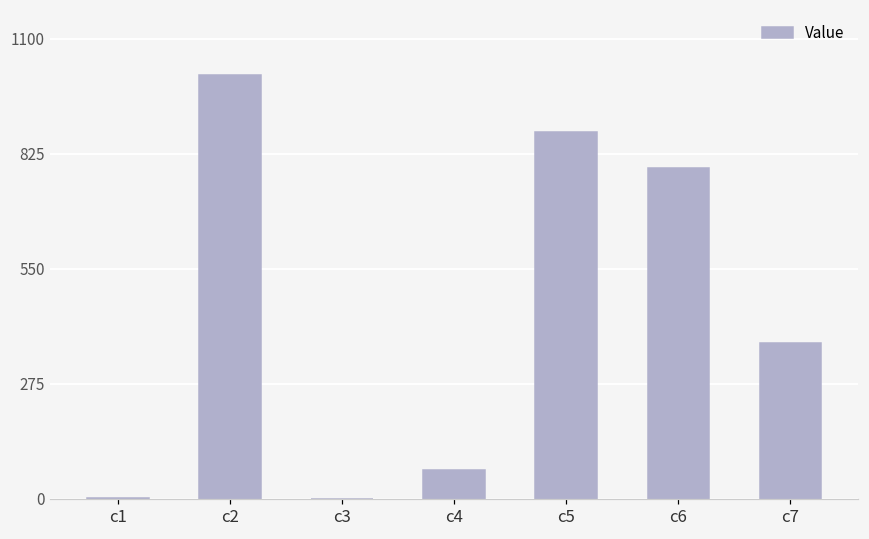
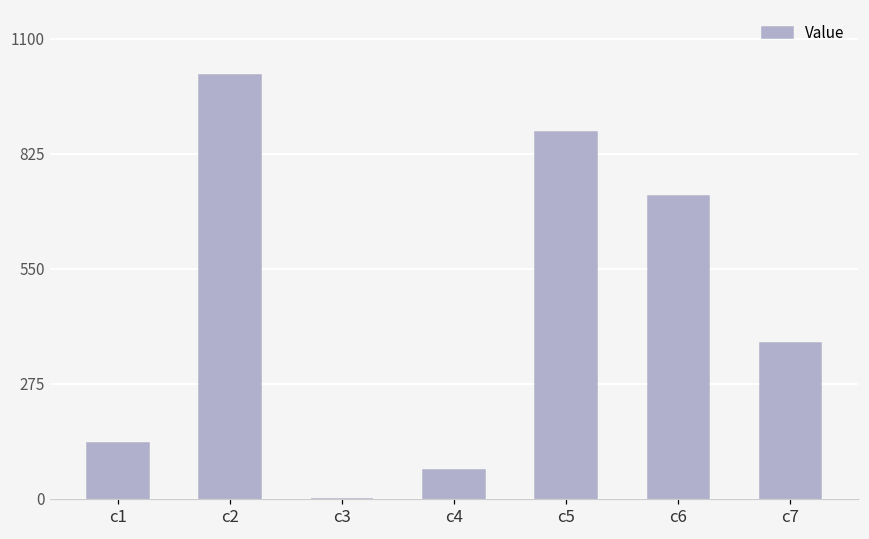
  {
-   "c1": 0,
+   "c1": 130,
    "c2": 1010,
    "c4": 70,
    "c5": 880,
-   "c6": 790,
+   "c6": 720,
    "c7": 370
  }
